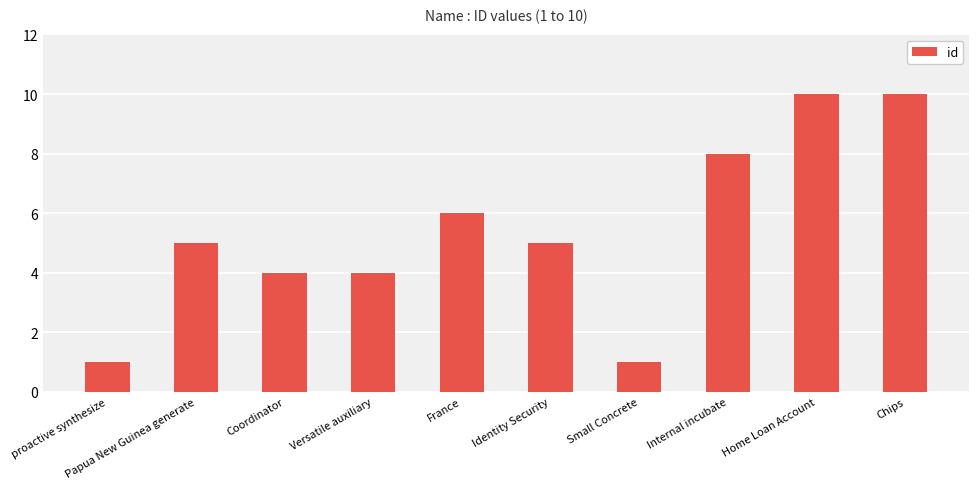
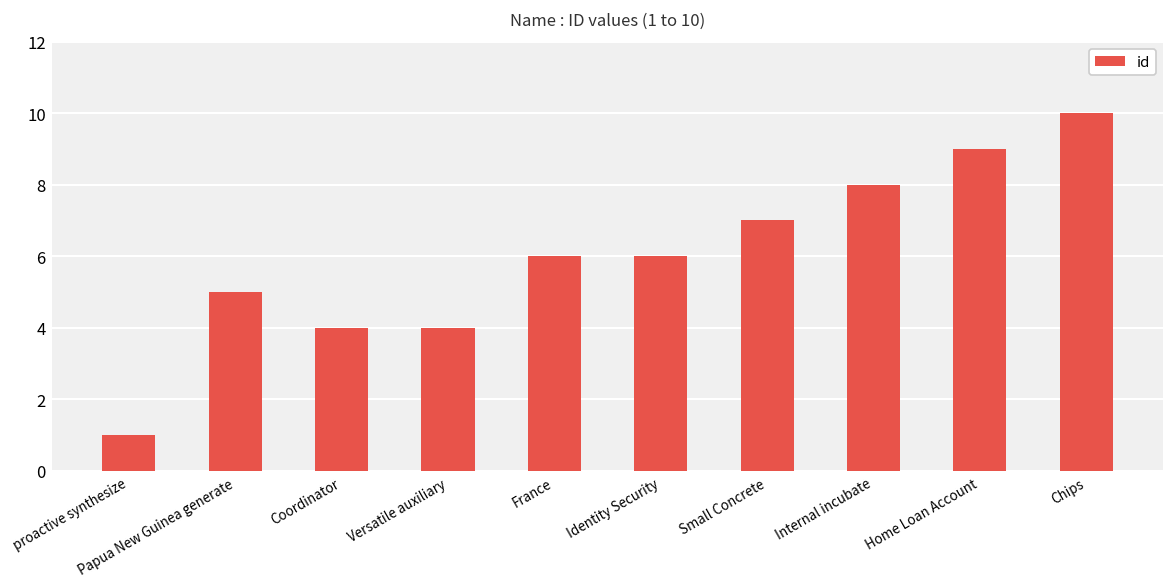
  {
    "proactive synthesize": 1,
    "Papua New Guinea generate": 5,
    "Coordinator": 4,
    "Versatile auxiliary": 4,
    "France": 6,
-   "Identity Security": 5,
-   "Small Concrete": 1,
+   "Identity Security": 6,
+   "Small Concrete": 7,
    "Internal incubate": 8,
-   "Home Loan Account": 10,
+   "Home Loan Account": 9,
    "Chips": 10
  }
